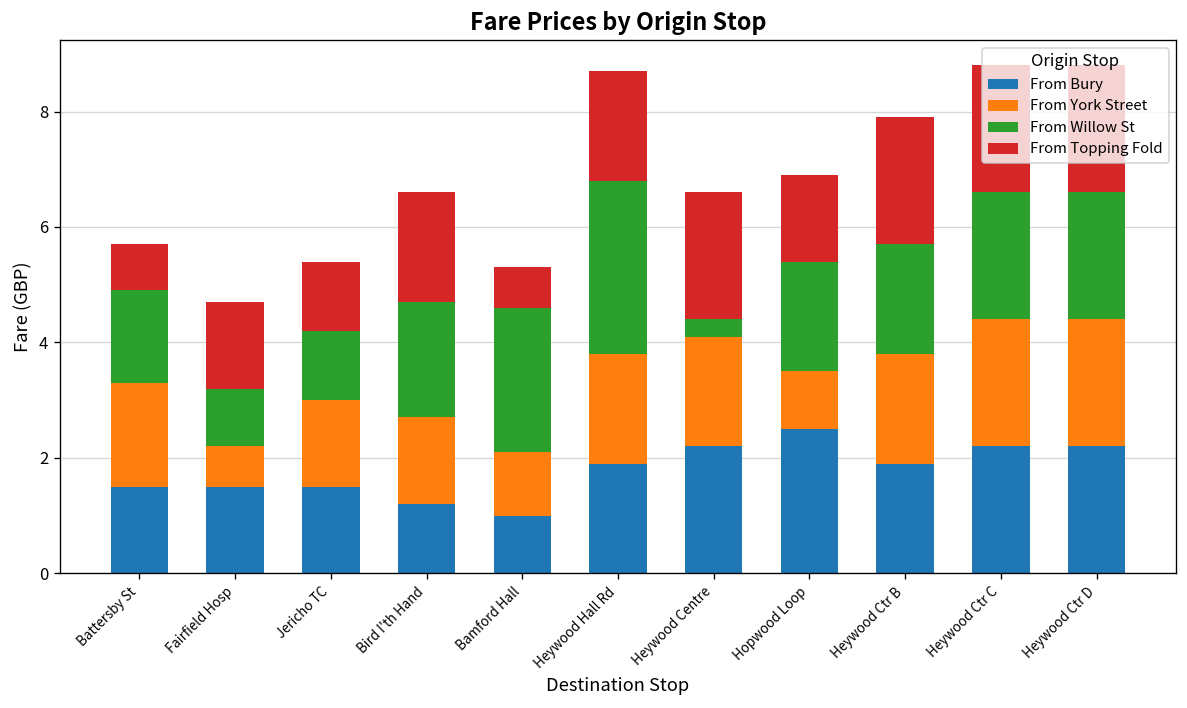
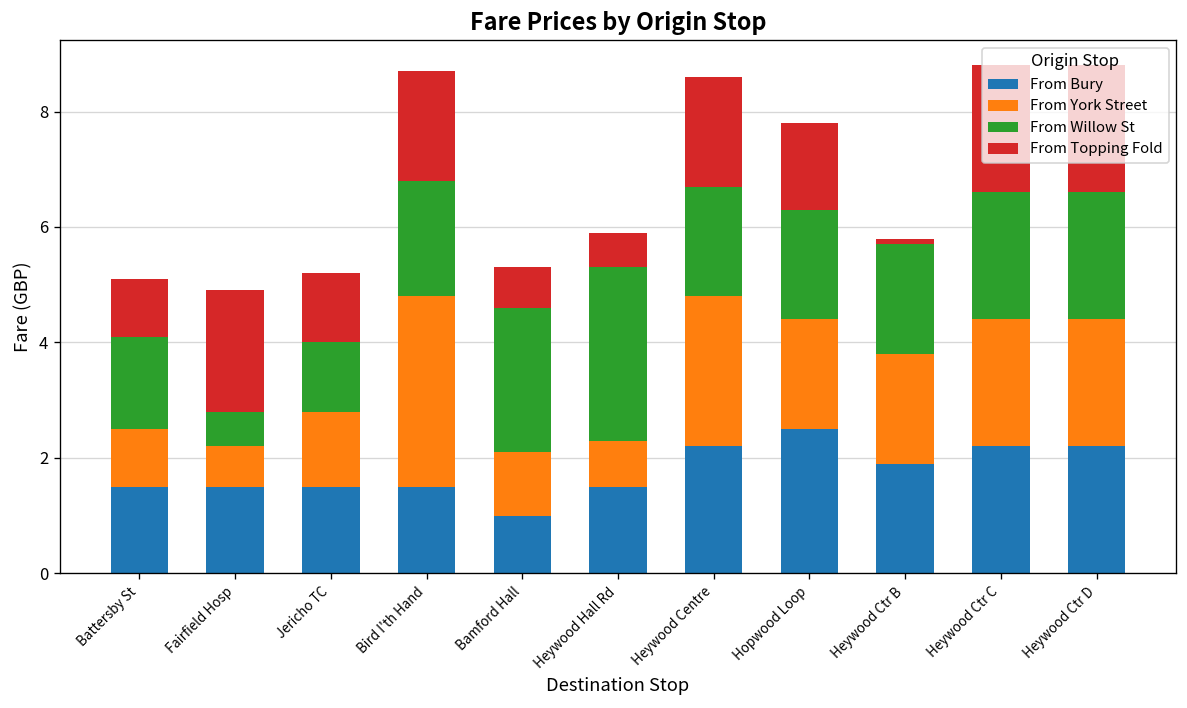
  {
    "From Bury": {
      "Battersby St": 1.5,
      "Fairfield Hosp": 1.5,
      "Jericho TC": 1.5,
-     "Bird I'th Hand": 1.2,
+     "Bird I'th Hand": 1.5,
      "Bamford Hall": 1.0,
-     "Heywood Hall Rd": 1.9,
+     "Heywood Hall Rd": 1.5,
      "Heywood Centre": 2.2,
      "Hopwood Loop": 2.5,
      "Heywood Ctr B": 1.9,
      "Heywood Ctr C": 2.2,
      "Heywood Ctr D": 2.2
    },
    "From York Street": {
-     "Battersby St": 1.8,
+     "Battersby St": 1.0,
      "Fairfield Hosp": 0.7,
-     "Jericho TC": 1.5,
-     "Bird I'th Hand": 1.5,
+     "Jericho TC": 1.3,
+     "Bird I'th Hand": 3.3,
      "Bamford Hall": 1.1,
-     "Heywood Hall Rd": 1.9,
-     "Heywood Centre": 1.9,
-     "Hopwood Loop": 1.0,
+     "Heywood Hall Rd": 0.8,
+     "Heywood Centre": 2.6,
+     "Hopwood Loop": 1.9,
      "Heywood Ctr B": 1.9,
      "Heywood Ctr C": 2.2,
      "Heywood Ctr D": 2.2
    },
    "From Willow St": {
      "Battersby St": 1.6,
-     "Fairfield Hosp": 1.0,
+     "Fairfield Hosp": 0.6,
      "Jericho TC": 1.2,
      "Bird I'th Hand": 2.0,
      "Bamford Hall": 2.5,
      "Heywood Hall Rd": 3.0,
-     "Heywood Centre": 0.3,
+     "Heywood Centre": 1.9,
      "Hopwood Loop": 1.9,
      "Heywood Ctr B": 1.9,
      "Heywood Ctr C": 2.2,
      "Heywood Ctr D": 2.2
    },
    "From Topping Fold": {
-     "Battersby St": 0.8,
-     "Fairfield Hosp": 1.5,
+     "Battersby St": 1.0,
+     "Fairfield Hosp": 2.1,
      "Jericho TC": 1.2,
      "Bird I'th Hand": 1.9,
      "Bamford Hall": 0.7,
-     "Heywood Hall Rd": 1.9,
-     "Heywood Centre": 2.2,
+     "Heywood Hall Rd": 0.6,
+     "Heywood Centre": 1.9,
      "Hopwood Loop": 1.5,
-     "Heywood Ctr B": 2.2
+     "Heywood Ctr B": 0.1
    }
  }
